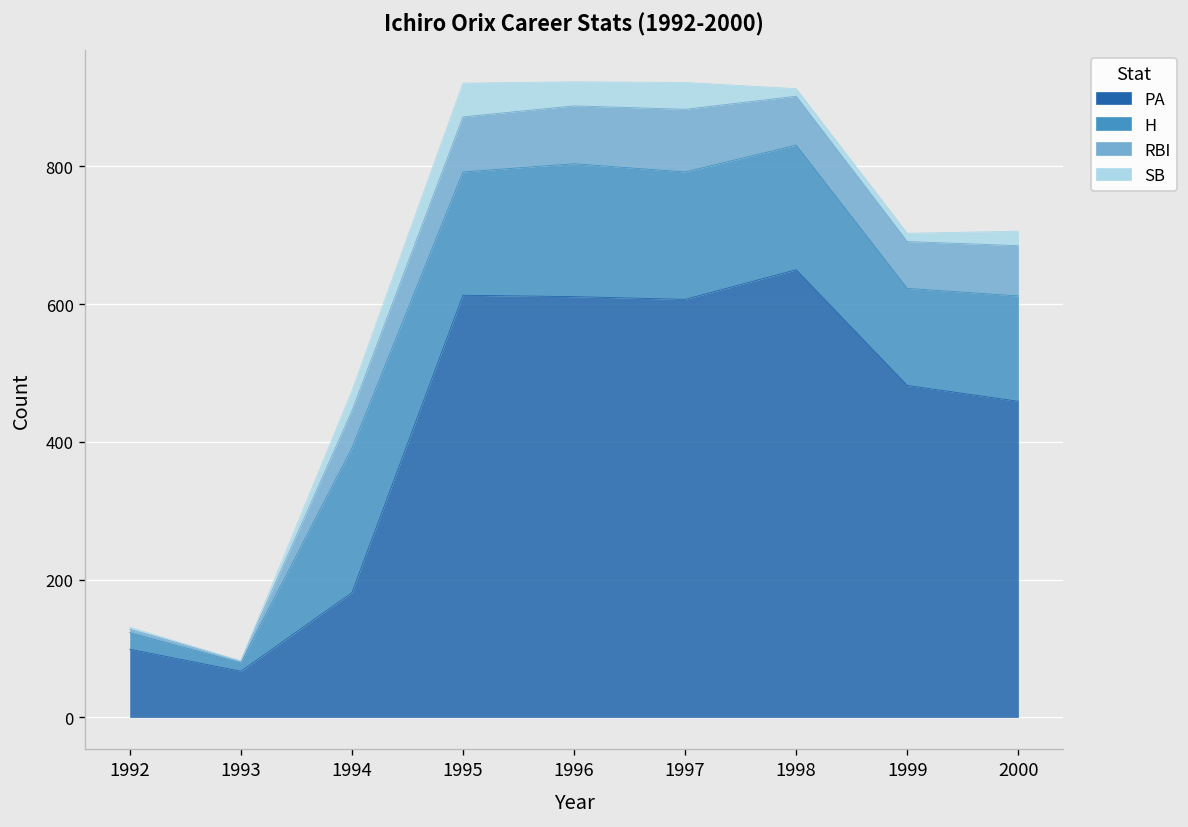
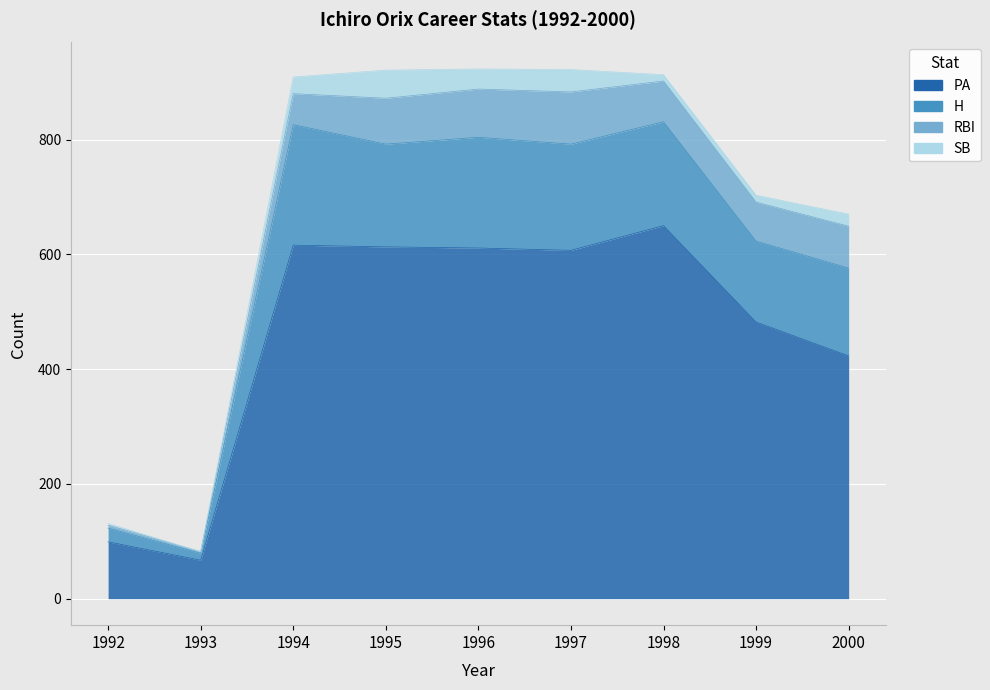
  {
    "PA": {
      "1992": 100,
      "1993": 70,
-     "1994": 180,
+     "1994": 620,
      "1995": 610,
      "1996": 610,
      "1997": 610,
      "1998": 650,
      "1999": 480,
-     "2000": 460
+     "2000": 420
    },
    "SB": {
      "1994": 30,
      "1995": 50,
      "1996": 40,
      "1997": 40,
      "1998": 10,
      "1999": 10,
      "2000": 20
    }
  }
